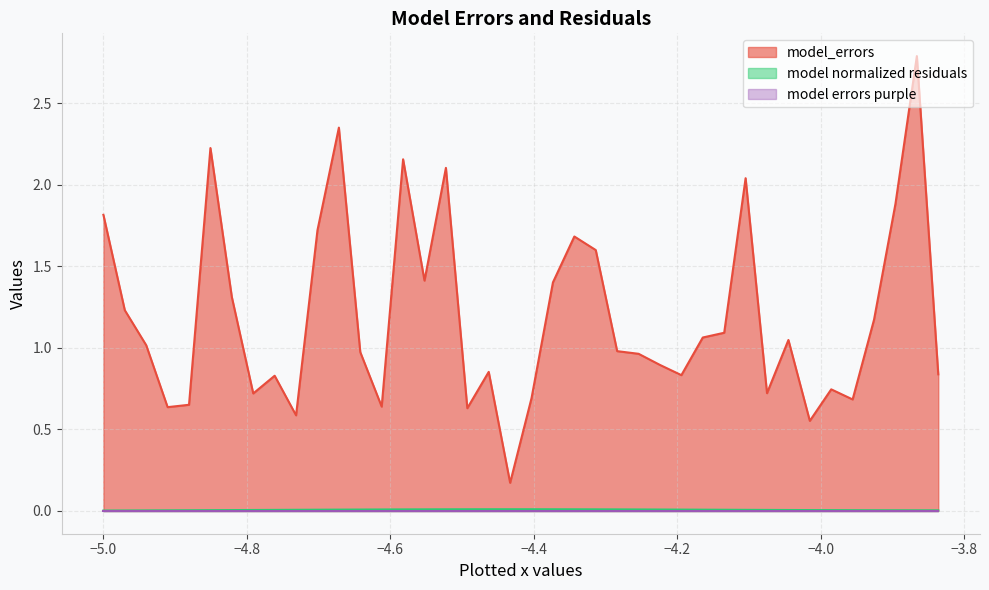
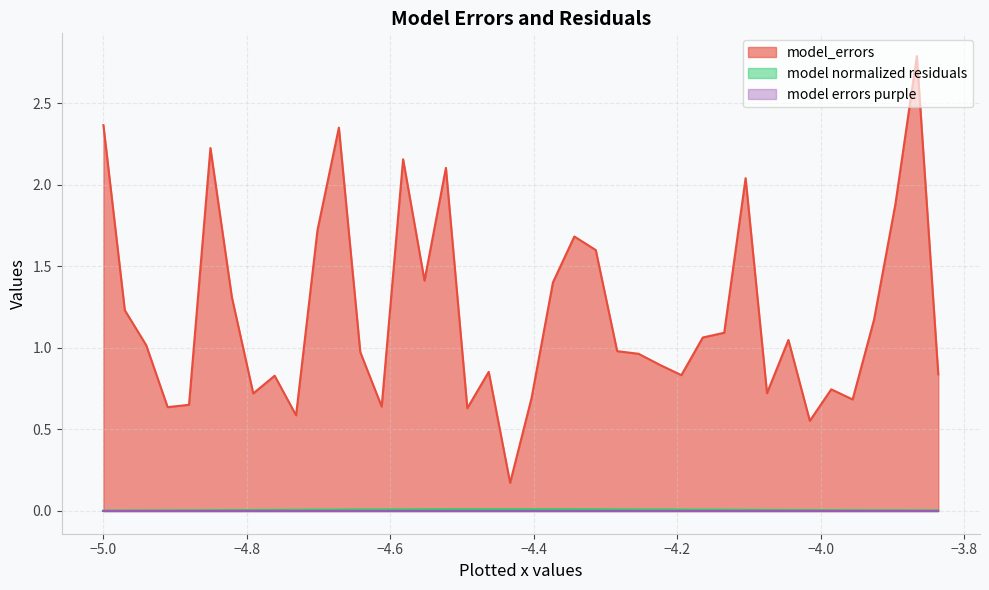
  {
    "model_errors": {
-     "−5.0": 1.82
+     "−5.0": 2.37
    }
  }
